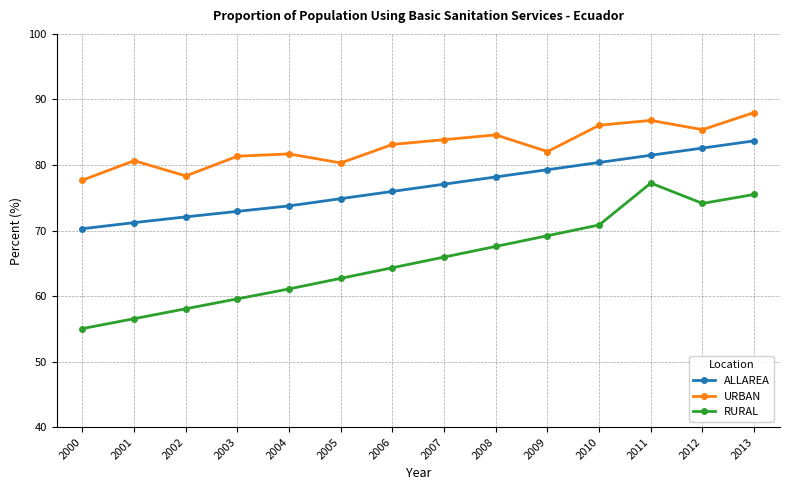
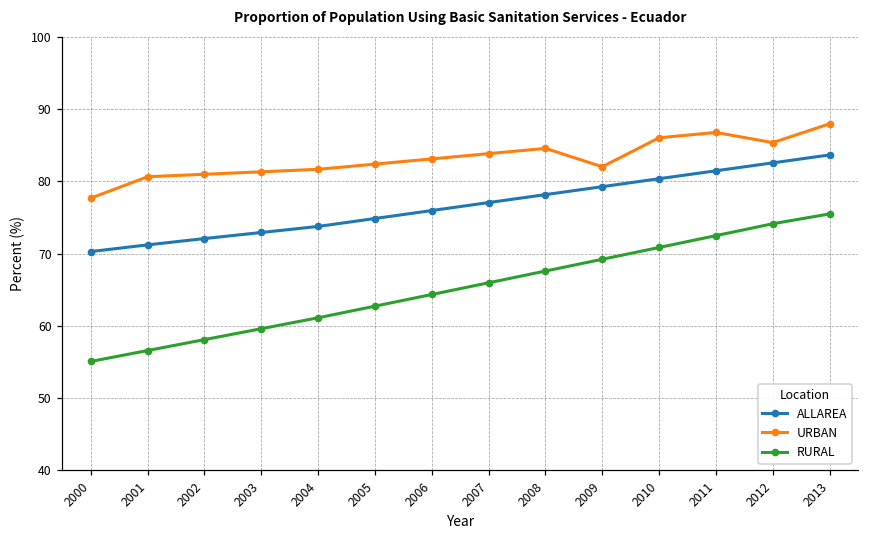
  {
    "ALLAREA": {
      "2000": 70,
      "2001": 71,
      "2002": 72,
      "2003": 73,
      "2004": 74,
      "2005": 75,
      "2006": 76,
      "2007": 77,
      "2008": 78,
      "2009": 79,
      "2010": 80,
      "2011": 81,
      "2012": 83,
      "2013": 84
    },
    "URBAN": {
      "2000": 78,
      "2001": 81,
-     "2002": 78,
+     "2002": 81,
      "2003": 81,
      "2004": 82,
-     "2005": 80,
+     "2005": 82,
      "2006": 83,
      "2007": 84,
      "2008": 85,
      "2009": 82,
      "2010": 86,
      "2011": 87,
      "2012": 85,
      "2013": 88
    },
    "RURAL": {
      "2000": 55,
      "2001": 57,
      "2002": 58,
      "2003": 60,
      "2004": 61,
      "2005": 63,
      "2006": 64,
      "2007": 66,
      "2008": 68,
      "2009": 69,
      "2010": 71,
-     "2011": 77,
+     "2011": 72,
      "2012": 74,
      "2013": 76
    }
  }
